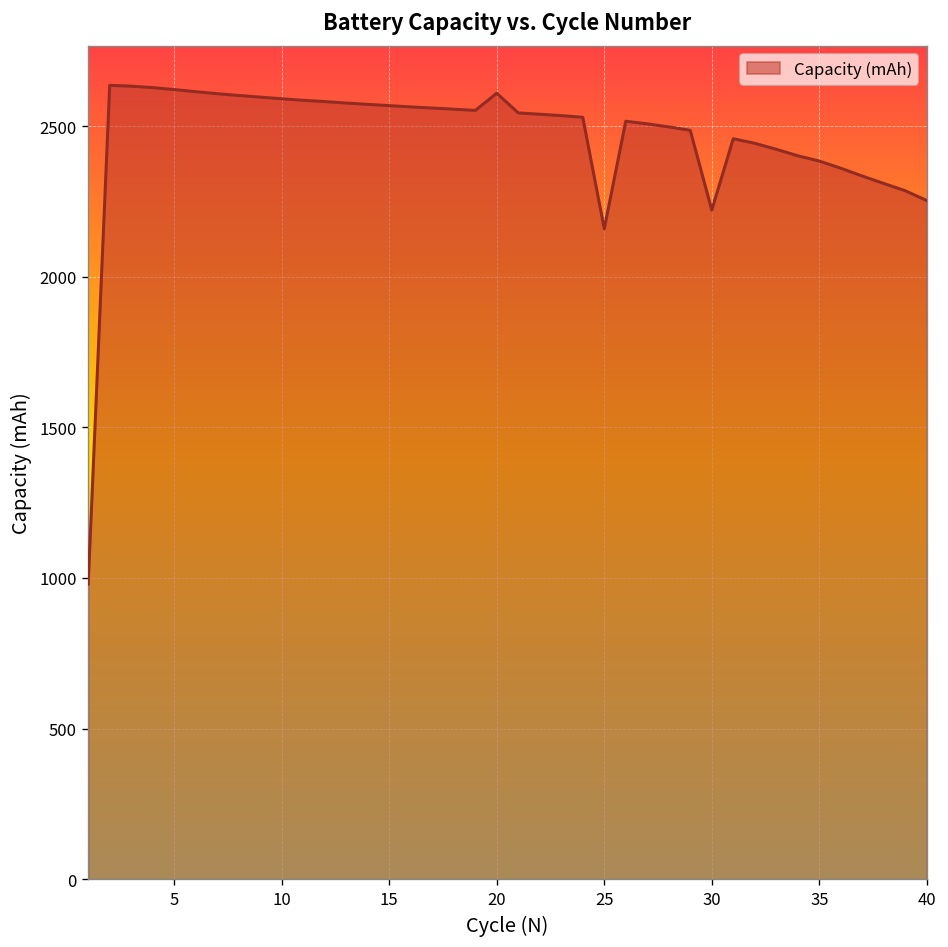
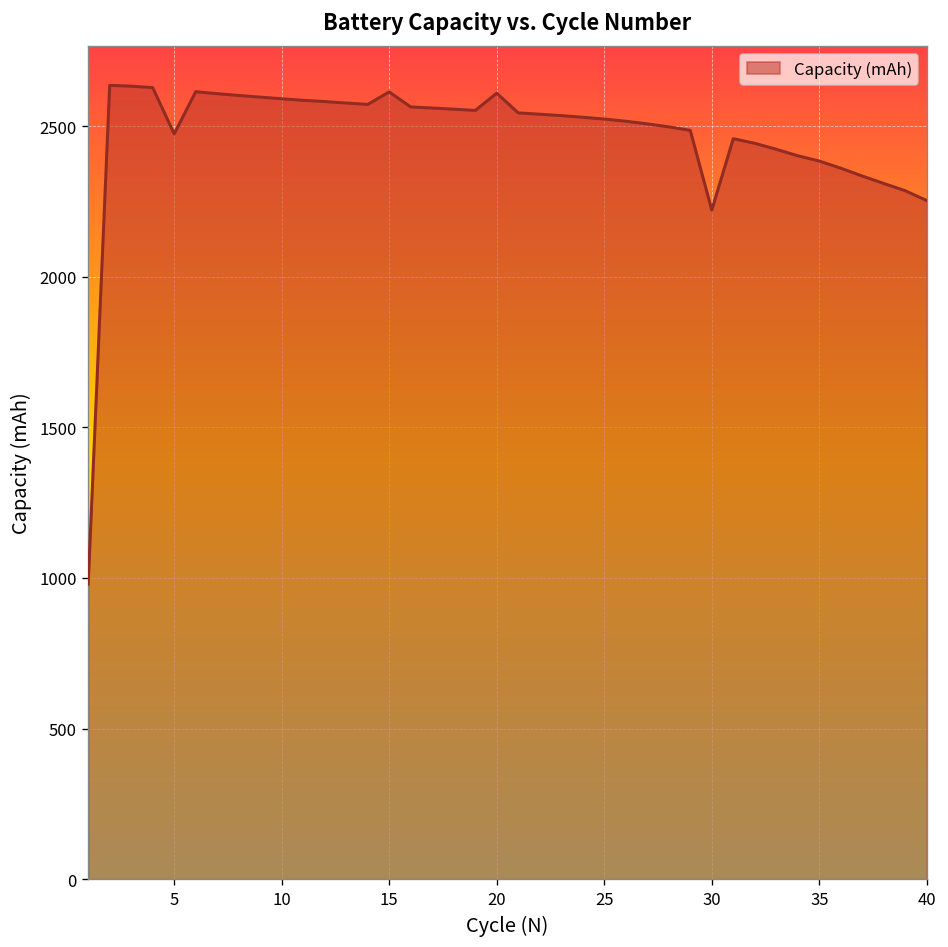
  {
-   "5": 2620,
+   "5": 2470,
    "10": 2590,
-   "15": 2570,
+   "15": 2610,
    "20": 2610,
-   "25": 2160,
+   "25": 2520,
    "30": 2220,
    "35": 2380,
    "40": 2250
  }
